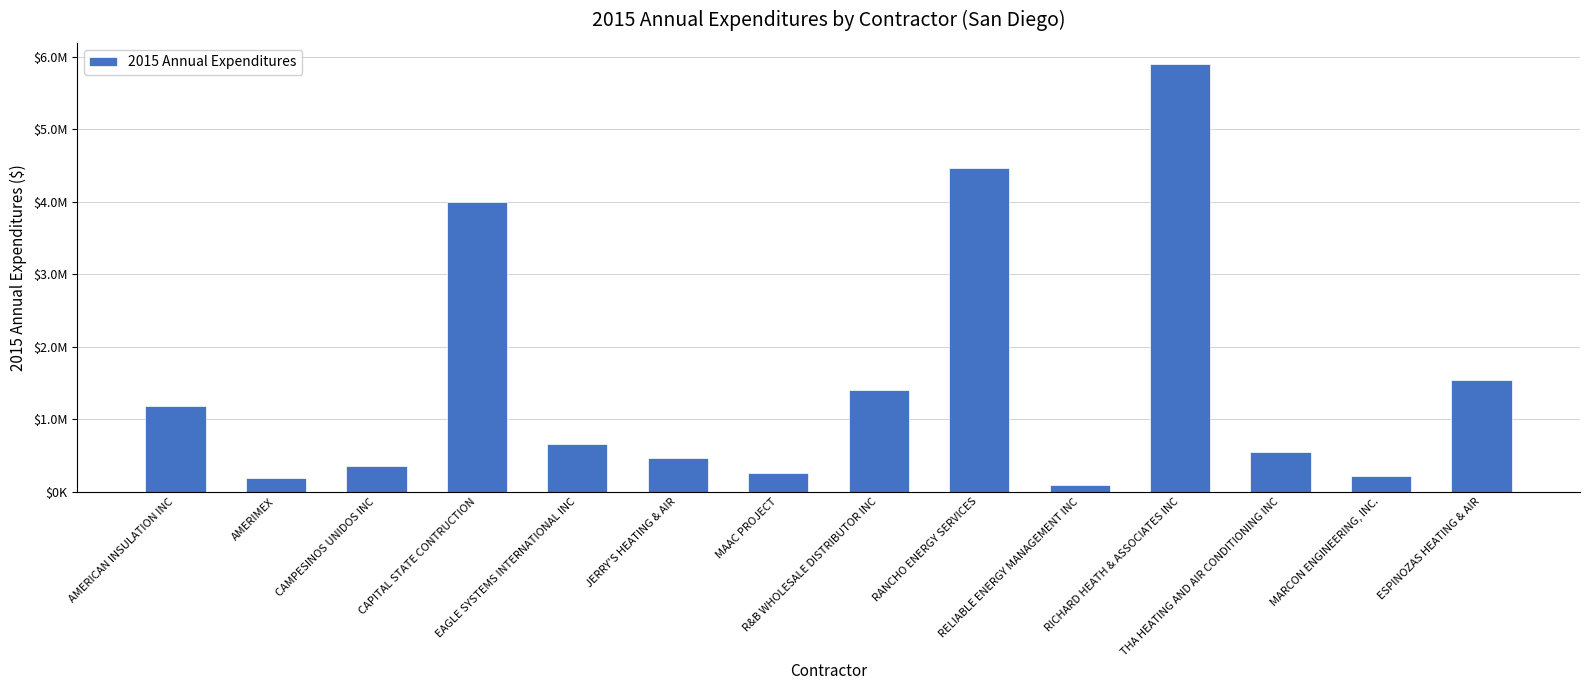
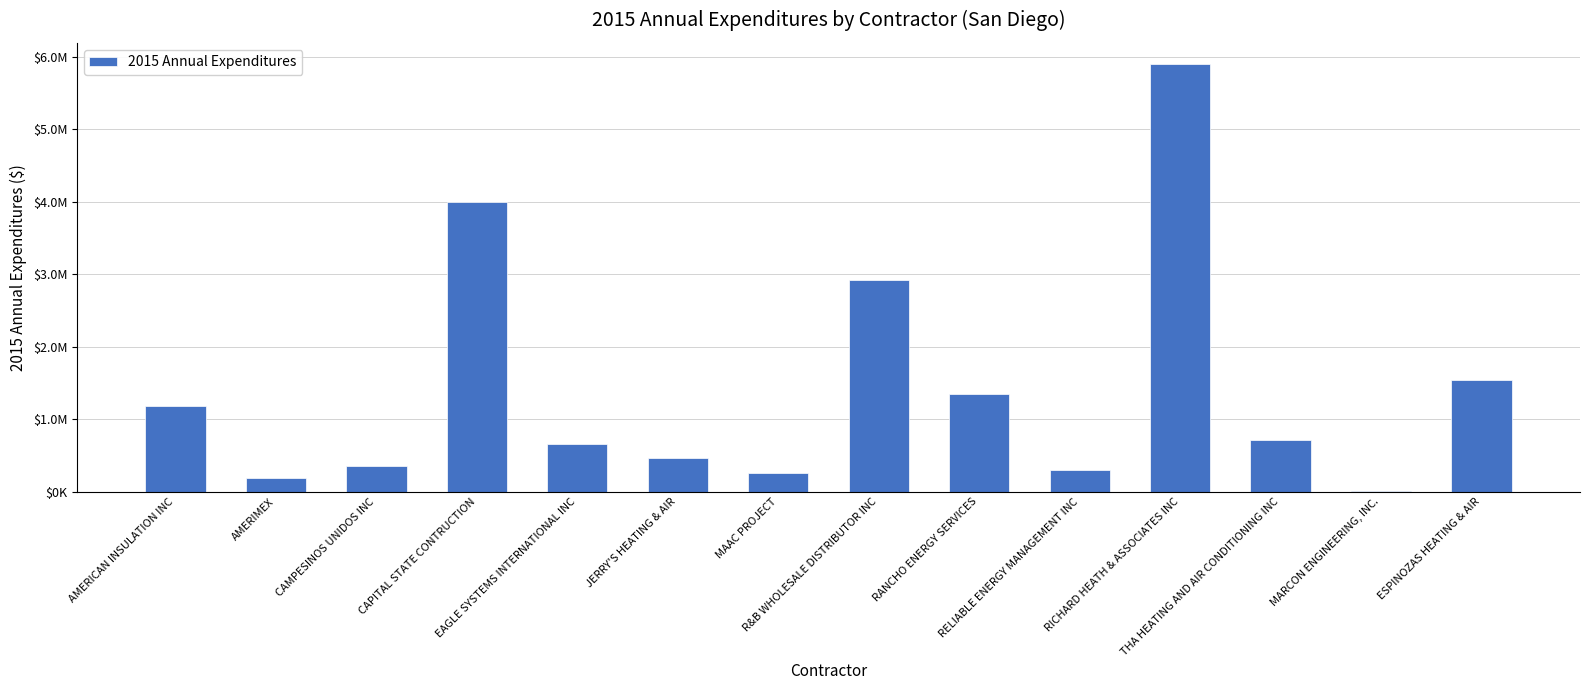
  {
    "AMERICAN INSULATION INC": "$1200000",
    "AMERIMEX": "$200000",
    "CAMPESINOS UNIDOS INC": "$300000",
    "CAPITAL STATE CONTRUCTION": "$4000000",
    "EAGLE SYSTEMS INTERNATIONAL INC": "$700000",
    "JERRY'S HEATING & AIR": "$500000",
    "MAAC PROJECT": "$300000",
-   "R&B WHOLESALE DISTRIBUTOR INC": "$1400000",
-   "RANCHO ENERGY SERVICES": "$4500000",
-   "RELIABLE ENERGY MANAGEMENT INC": "$100000",
+   "R&B WHOLESALE DISTRIBUTOR INC": "$2900000",
+   "RANCHO ENERGY SERVICES": "$1300000",
+   "RELIABLE ENERGY MANAGEMENT INC": "$300000",
    "RICHARD HEATH & ASSOCIATES INC": "$5900000",
-   "THA HEATING AND AIR CONDITIONING INC": "$500000",
-   "MARCON ENGINEERING, INC.": "$200000",
+   "THA HEATING AND AIR CONDITIONING INC": "$700000",
+   "MARCON ENGINEERING, INC.": "$0",
    "ESPINOZAS HEATING & AIR": "$1500000"
  }
